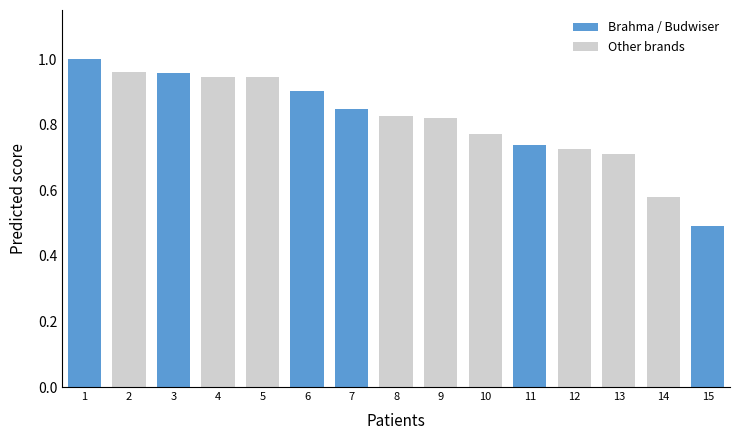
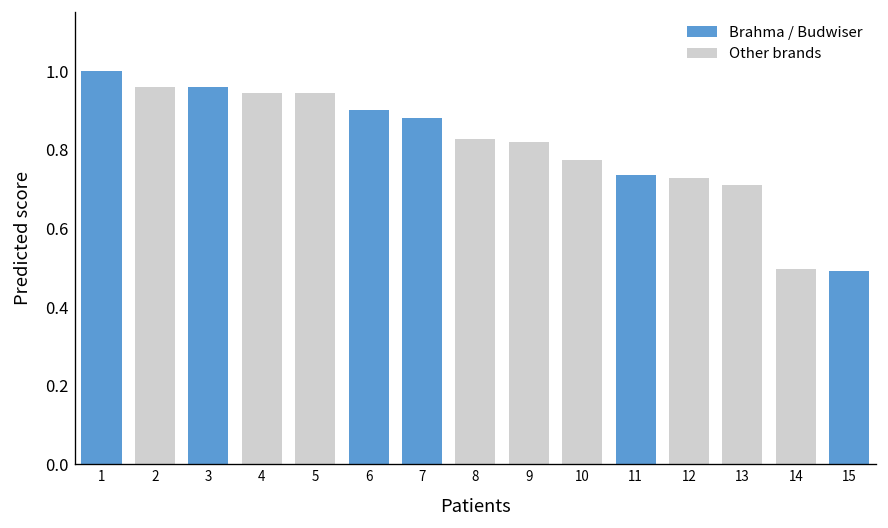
  {
    "1": 1.00,
    "2": 0.96,
    "3": 0.96,
    "4": 0.94,
    "5": 0.94,
    "6": 0.90,
-   "7": 0.85,
+   "7": 0.88,
    "8": 0.83,
    "9": 0.82,
    "10": 0.77,
    "11": 0.74,
    "12": 0.73,
    "13": 0.71,
-   "14": 0.58,
+   "14": 0.50,
    "15": 0.49
  }
